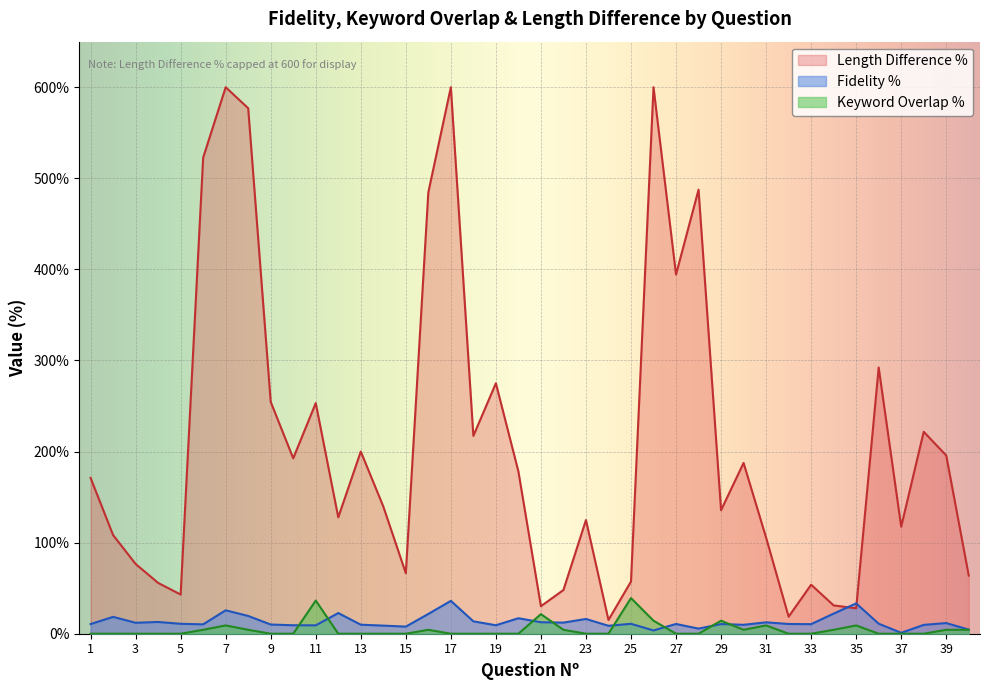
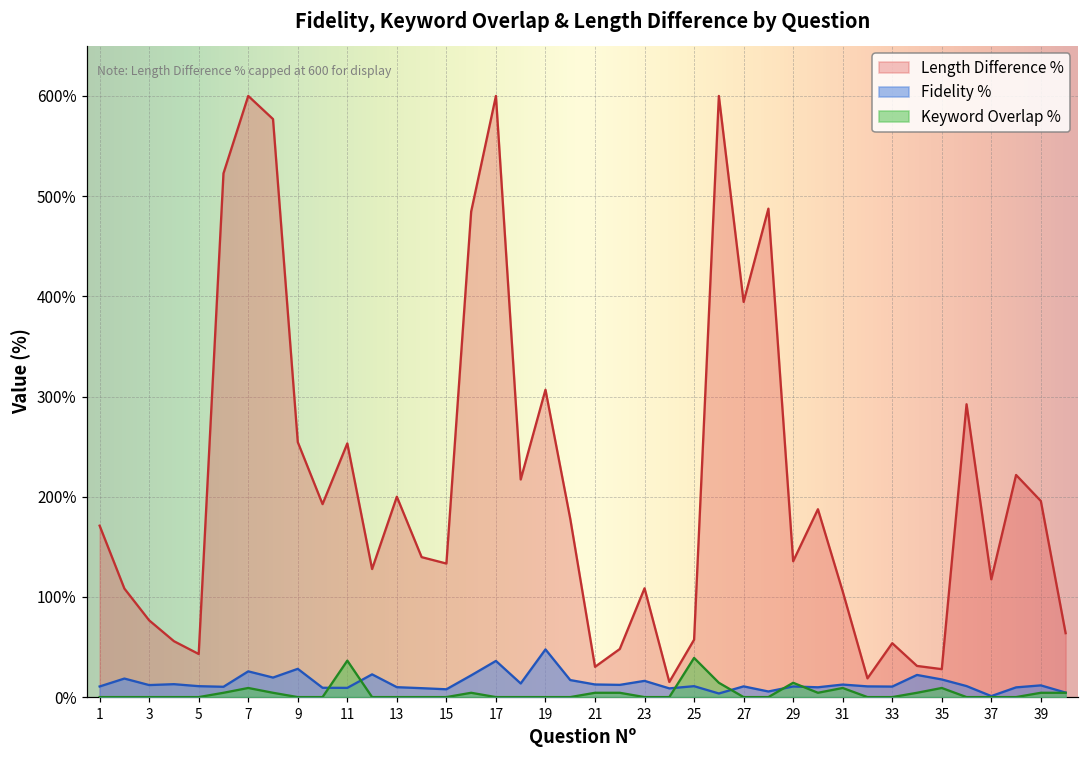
  {
    "Length Difference %": {
      "1": "170%",
      "3": "80%",
      "5": "40%",
      "9": "250%",
      "11": "250%",
      "13": "200%",
-     "15": "70%",
+     "15": "130%",
      "17": "600%",
-     "19": "280%",
+     "19": "310%",
      "21": "30%",
-     "23": "120%",
+     "23": "110%",
      "25": "60%",
      "27": "390%",
      "29": "140%",
      "31": "110%",
      "33": "50%",
      "35": "30%",
      "37": "120%",
      "39": "200%"
    },
    "Fidelity %": {
      "1": "10%",
      "3": "10%",
      "5": "10%",
      "7": "30%",
-     "9": "10%",
+     "9": "30%",
      "11": "10%",
      "13": "10%",
      "15": "10%",
      "17": "40%",
-     "19": "10%",
+     "19": "50%",
      "21": "10%",
      "23": "20%",
      "25": "10%",
      "27": "10%",
      "29": "10%",
      "31": "10%",
      "33": "10%",
-     "35": "30%",
+     "35": "20%",
      "39": "10%"
    },
    "Keyword Overlap %": {
      "1": "0%",
      "3": "0%",
      "5": "0%",
      "7": "10%",
      "9": "0%",
      "11": "40%",
      "13": "0%",
      "15": "0%",
      "17": "0%",
      "19": "0%",
-     "21": "20%",
+     "21": "0%",
      "23": "0%",
      "25": "40%",
      "27": "0%",
      "29": "10%",
      "31": "10%",
      "33": "0%",
      "35": "10%",
      "39": "0%"
    }
  }
